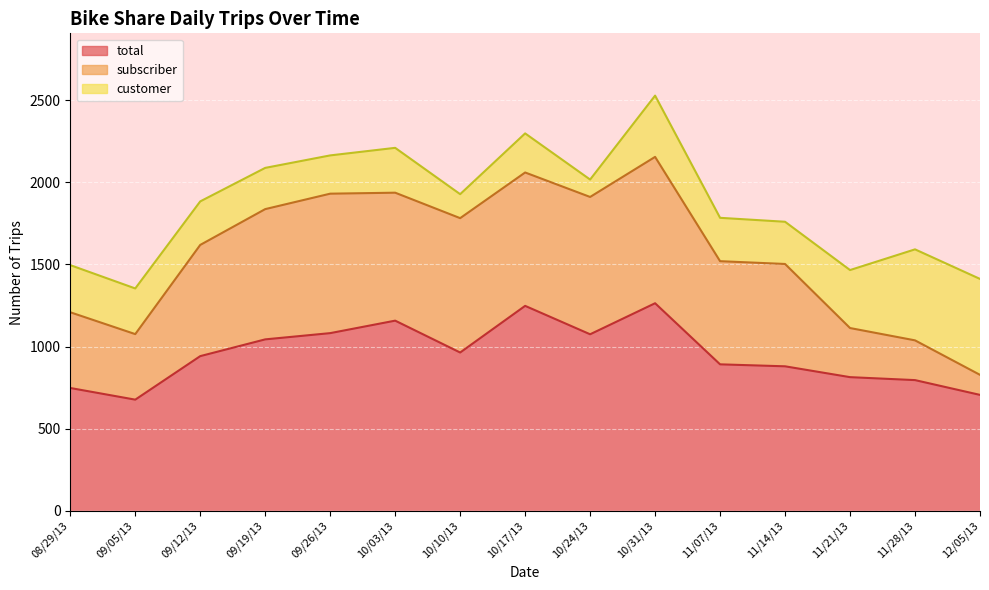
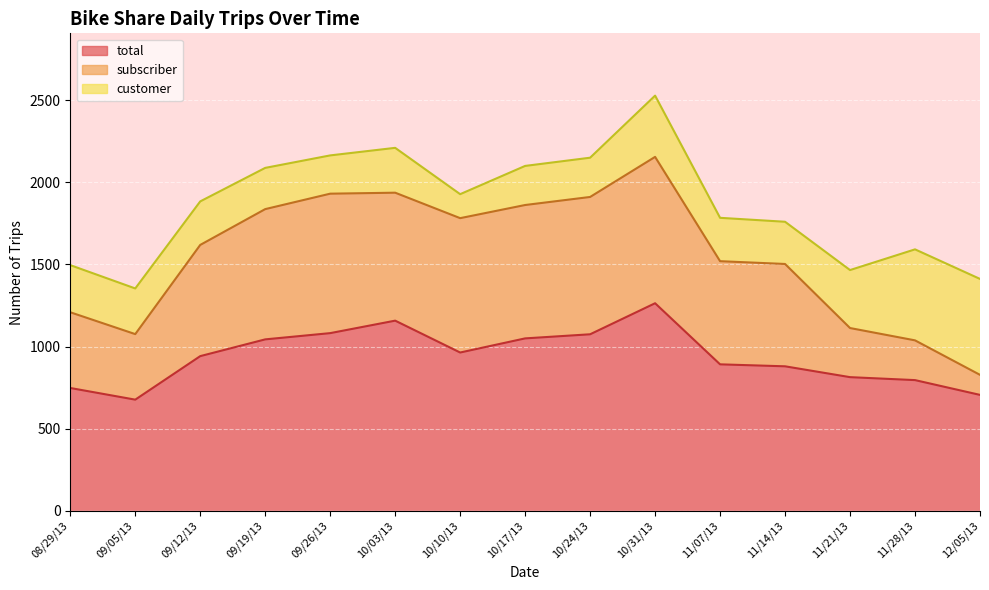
  {
    "total": {
      "08/29/13": 750,
      "09/05/13": 680,
      "09/12/13": 940,
      "09/19/13": 1040,
      "09/26/13": 1080,
      "10/03/13": 1160,
      "10/10/13": 960,
-     "10/17/13": 1250,
+     "10/17/13": 1050,
      "10/24/13": 1080,
      "10/31/13": 1260,
      "11/07/13": 890,
      "11/14/13": 880,
      "11/21/13": 810,
      "11/28/13": 800,
      "12/05/13": 710
    },
    "subscriber": {
      "08/29/13": 460,
      "09/05/13": 400,
      "09/12/13": 680,
      "09/19/13": 790,
      "09/26/13": 850,
      "10/03/13": 780,
      "10/10/13": 820,
      "10/17/13": 810,
      "10/24/13": 840,
      "10/31/13": 890,
      "11/07/13": 630,
      "11/14/13": 620,
      "11/21/13": 300,
      "11/28/13": 240,
      "12/05/13": 120
    },
    "customer": {
      "08/29/13": 290,
      "09/05/13": 280,
      "09/12/13": 270,
      "09/19/13": 250,
      "09/26/13": 230,
      "10/03/13": 270,
      "10/10/13": 150,
      "10/17/13": 240,
-     "10/24/13": 110,
+     "10/24/13": 240,
      "10/31/13": 370,
      "11/07/13": 260,
      "11/14/13": 260,
      "11/21/13": 350,
      "11/28/13": 550,
      "12/05/13": 580
    }
  }
